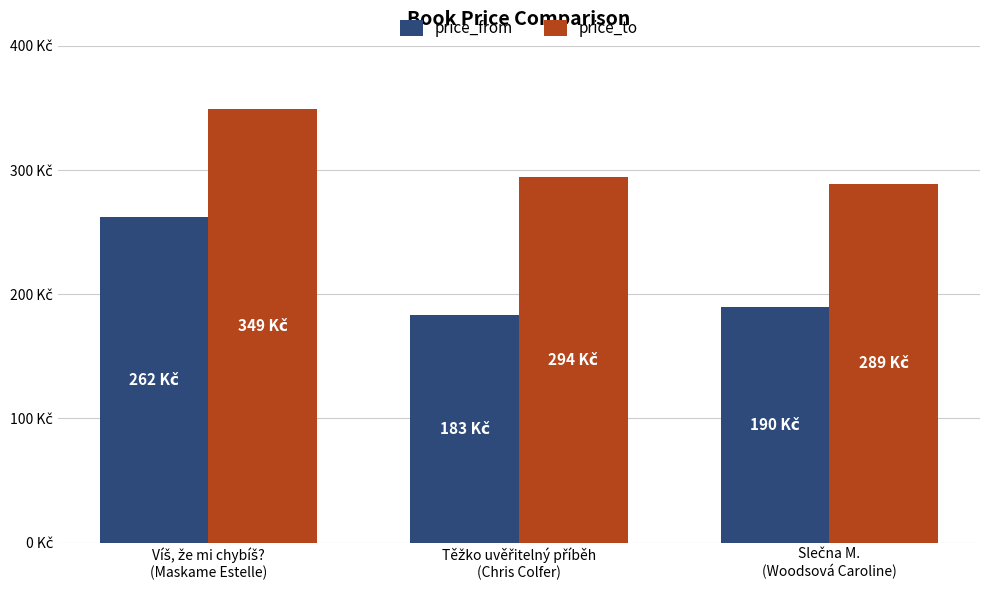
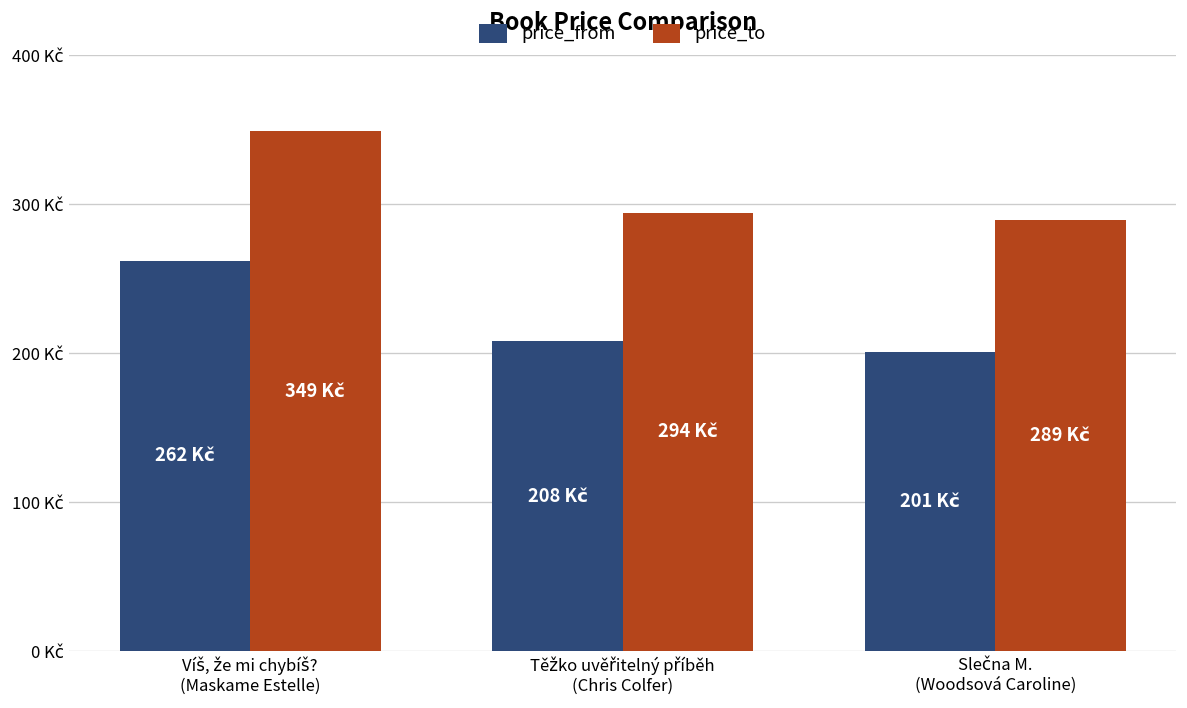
  {
    "price_from": {
      "Víš, že mi chybíš? (Maskame Estelle)": 262,
-     "Těžko uvěřitelný příběh (Chris Colfer)": 183,
-     "Slečna M. (Woodsová Caroline)": 190
+     "Těžko uvěřitelný příběh (Chris Colfer)": 208,
+     "Slečna M. (Woodsová Caroline)": 201
    },
    "price_to": {
      "Víš, že mi chybíš? (Maskame Estelle)": 349,
      "Těžko uvěřitelný příběh (Chris Colfer)": 294,
      "Slečna M. (Woodsová Caroline)": 289
    }
  }
